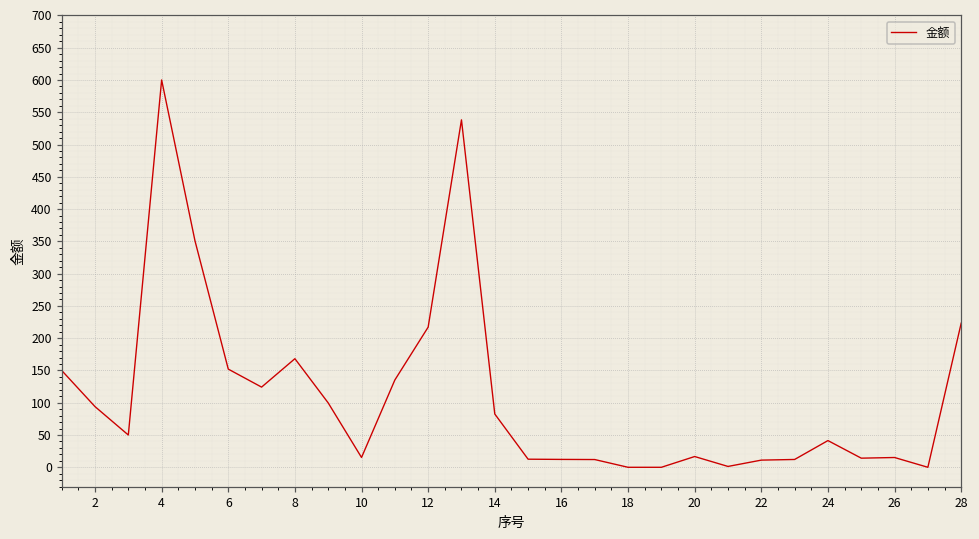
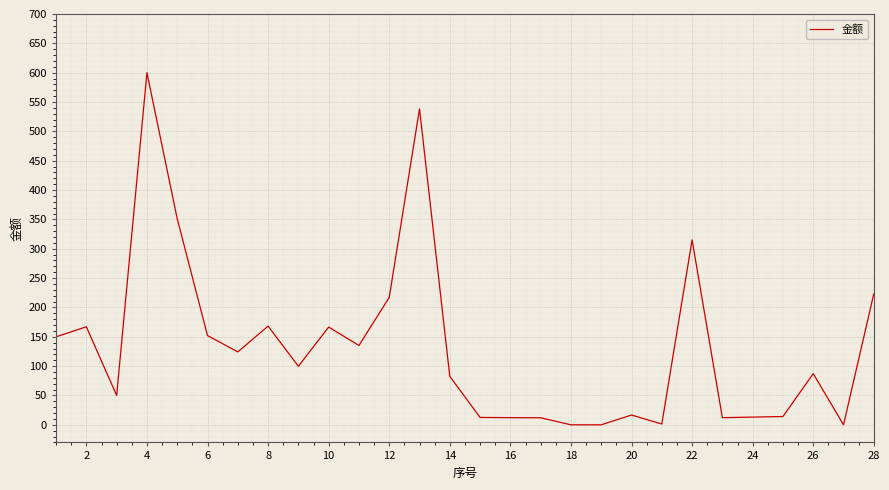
  {
-   "2": 90,
+   "2": 170,
    "4": 600,
    "6": 150,
    "8": 170,
-   "10": 20,
+   "10": 170,
    "12": 220,
    "14": 80,
    "16": 10,
    "18": 0,
    "20": 20,
-   "22": 10,
-   "24": 40,
-   "26": 20,
+   "22": 320,
+   "24": 10,
+   "26": 90,
    "28": 220
  }
